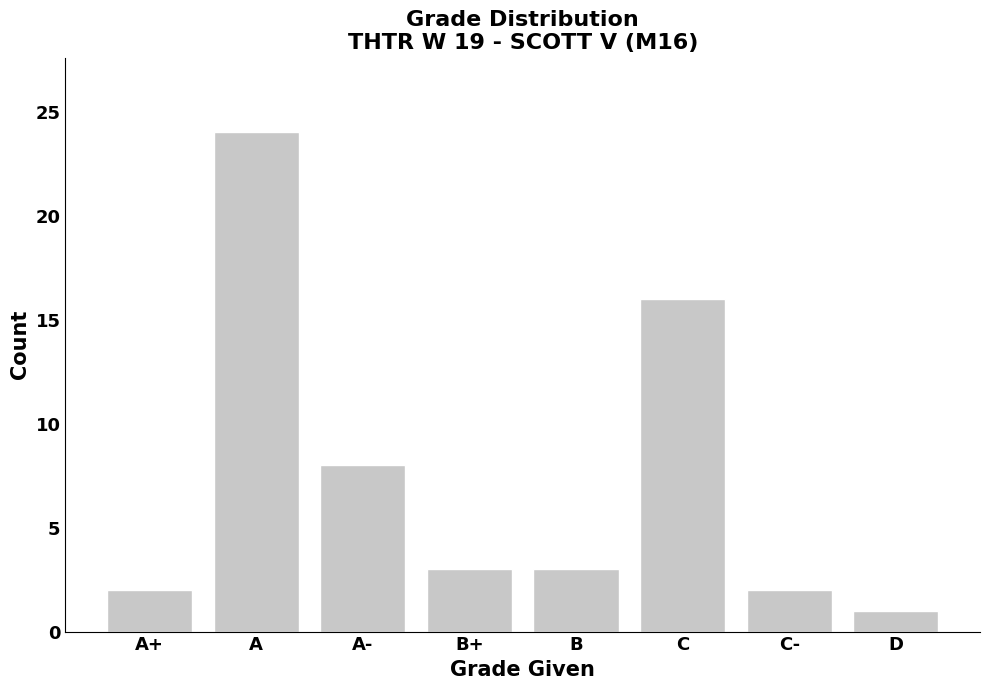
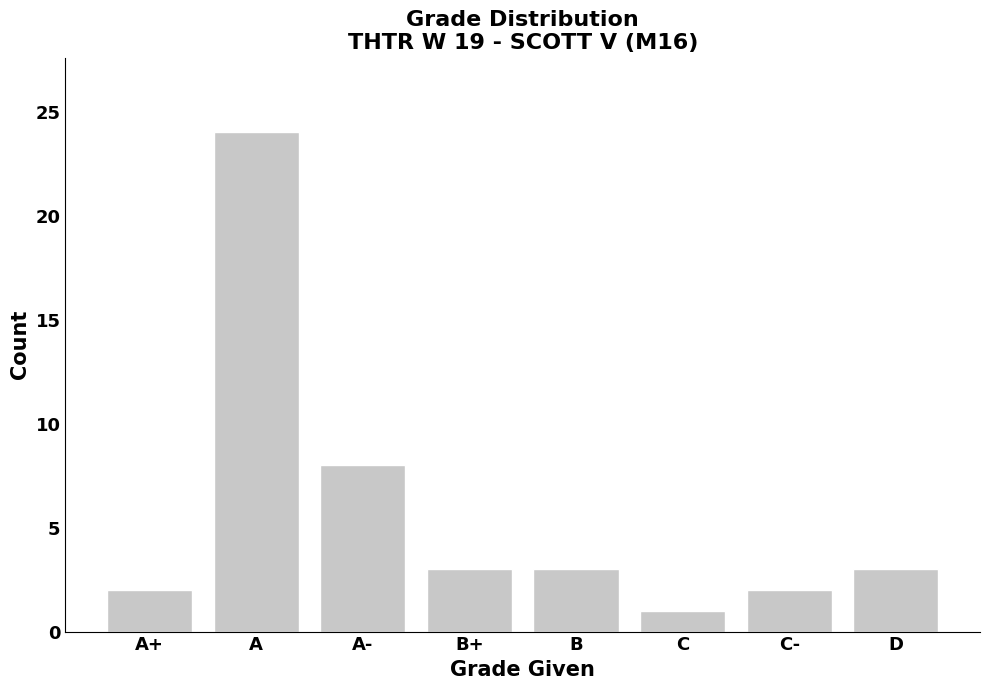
  {
    "A+": 2,
    "A": 24,
    "A-": 8,
    "B+": 3,
    "B": 3,
-   "C": 16,
+   "C": 1,
    "C-": 2,
-   "D": 1
+   "D": 3
  }
